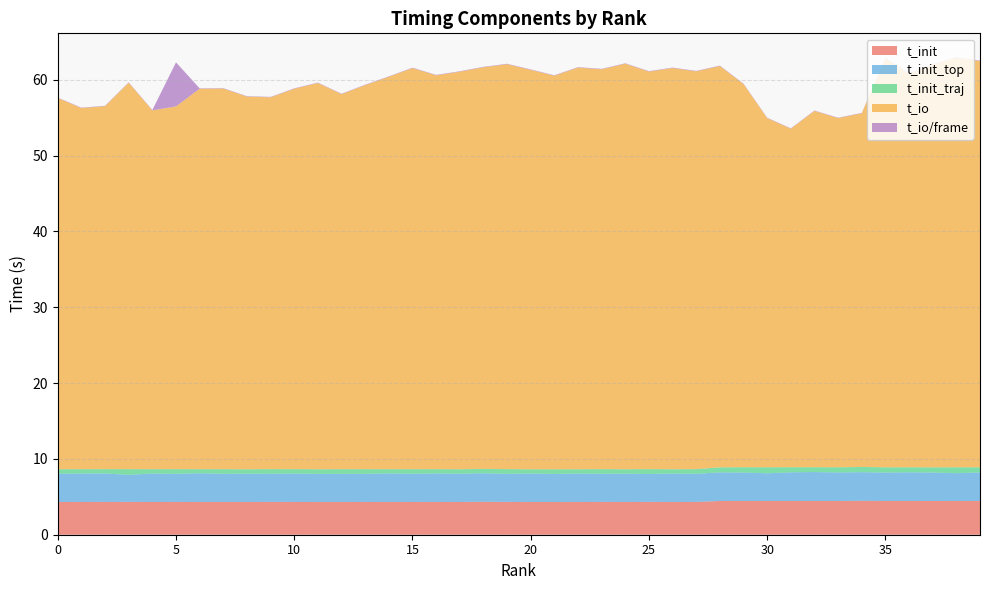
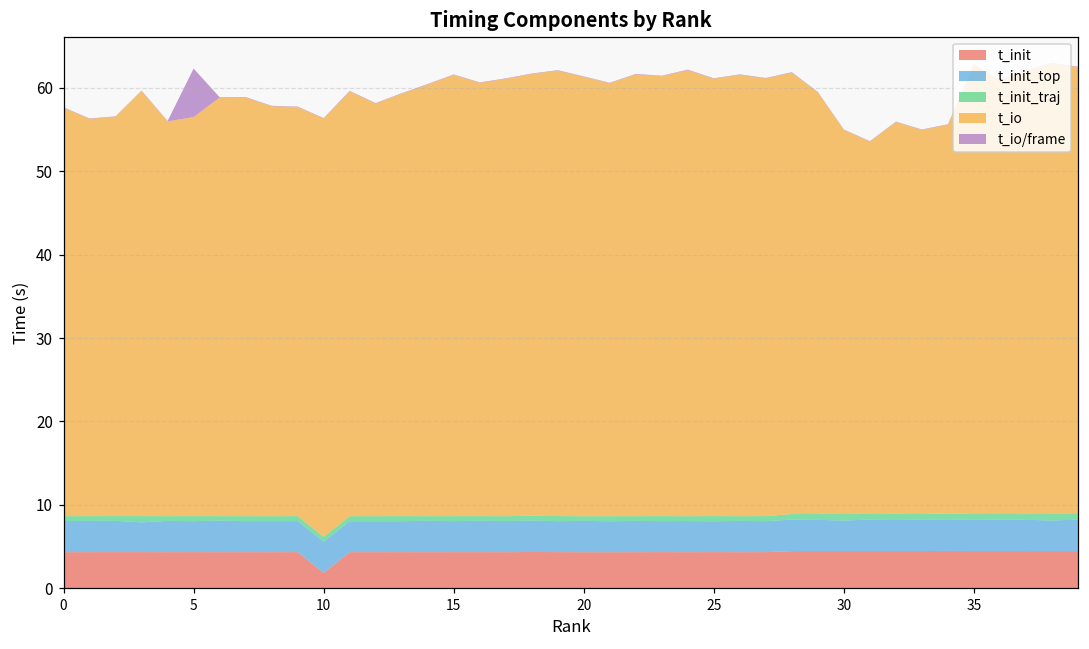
  {
    "t_init": {
      "0": 4,
      "5": 4,
-     "10": 4,
+     "10": 2,
      "15": 4,
      "20": 4,
      "25": 4,
      "30": 4,
      "35": 4
    },
    "t_init_top": {
      "0": 4,
      "5": 4,
      "10": 4,
      "15": 4,
      "20": 4,
      "25": 4,
      "30": 4,
      "35": 4
    },
    "t_init_traj": {
      "0": 1,
      "5": 1,
      "10": 1,
      "15": 1,
      "20": 1,
      "25": 1,
      "30": 1,
      "35": 1
    },
    "t_io": {
      "5": 48
    },
    "t_io/frame": {
      "5": 6
    }
  }
